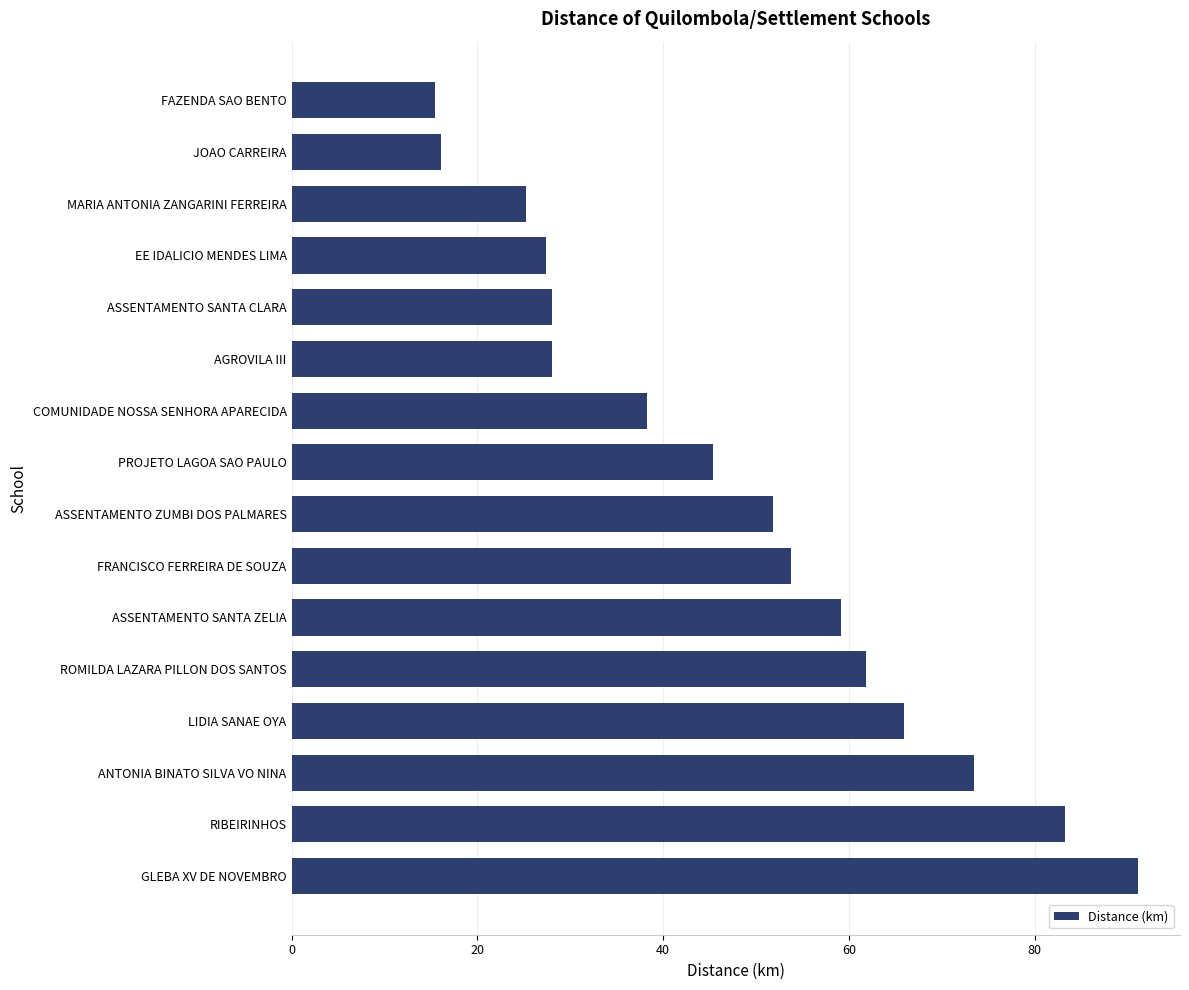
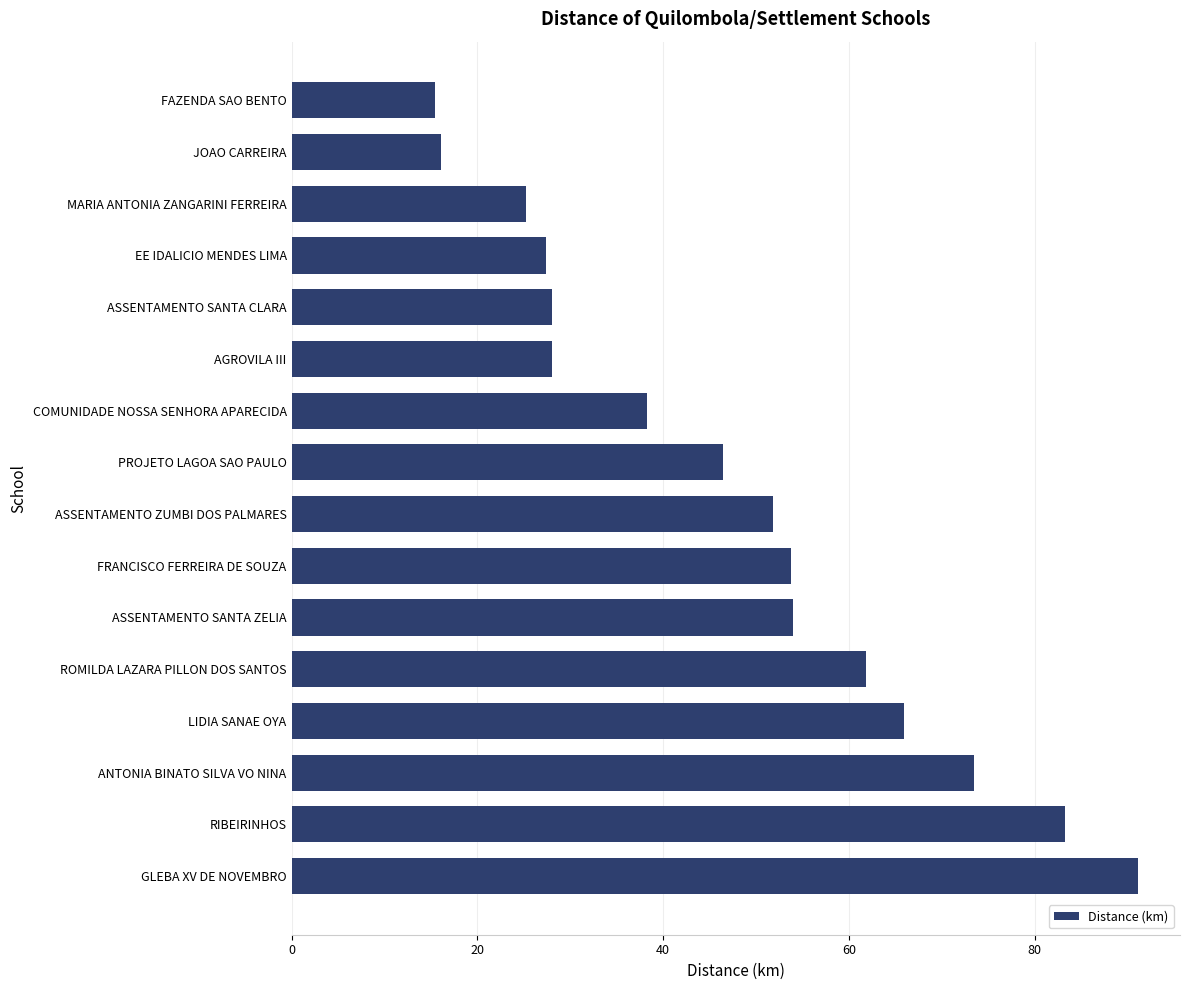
  {
    "FAZENDA SAO BENTO": 15,
    "JOAO CARREIRA": 16,
    "MARIA ANTONIA ZANGARINI FERREIRA": 25,
    "EE IDALICIO MENDES LIMA": 27,
    "ASSENTAMENTO SANTA CLARA": 28,
    "AGROVILA III": 28,
    "COMUNIDADE NOSSA SENHORA APARECIDA": 38,
-   "PROJETO LAGOA SAO PAULO": 45,
+   "PROJETO LAGOA SAO PAULO": 46,
    "ASSENTAMENTO ZUMBI DOS PALMARES": 52,
    "FRANCISCO FERREIRA DE SOUZA": 54,
-   "ASSENTAMENTO SANTA ZELIA": 59,
+   "ASSENTAMENTO SANTA ZELIA": 54,
    "ROMILDA LAZARA PILLON DOS SANTOS": 62,
    "LIDIA SANAE OYA": 66,
    "ANTONIA BINATO SILVA VO NINA": 74,
    "RIBEIRINHOS": 83,
    "GLEBA XV DE NOVEMBRO": 91
  }
